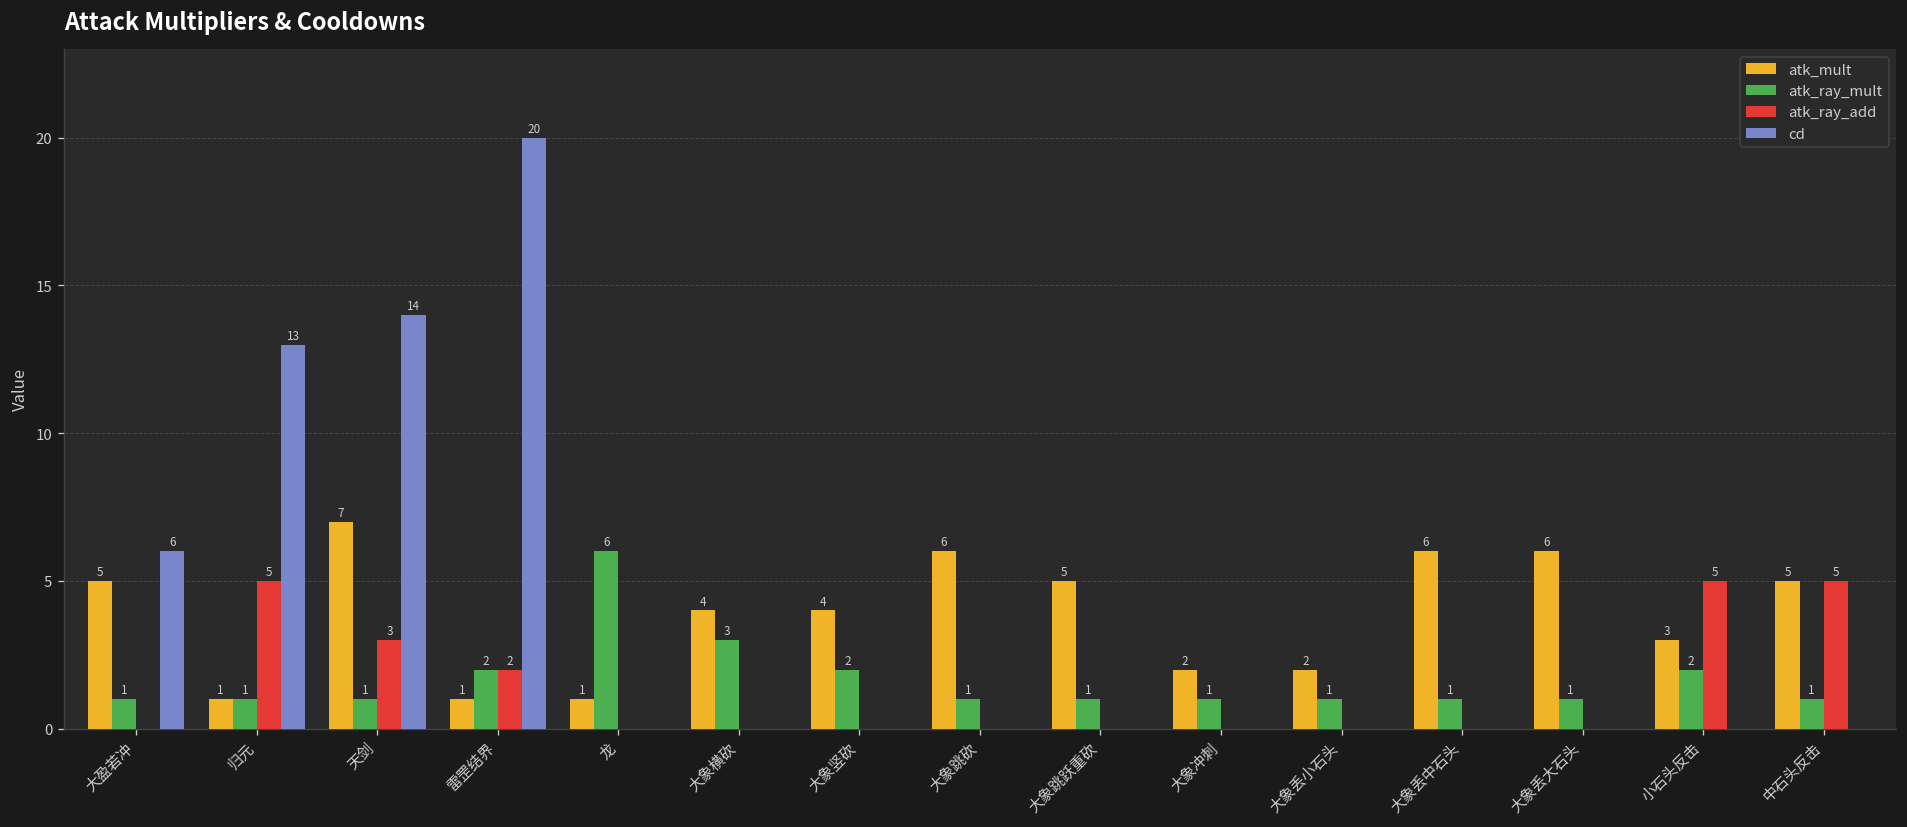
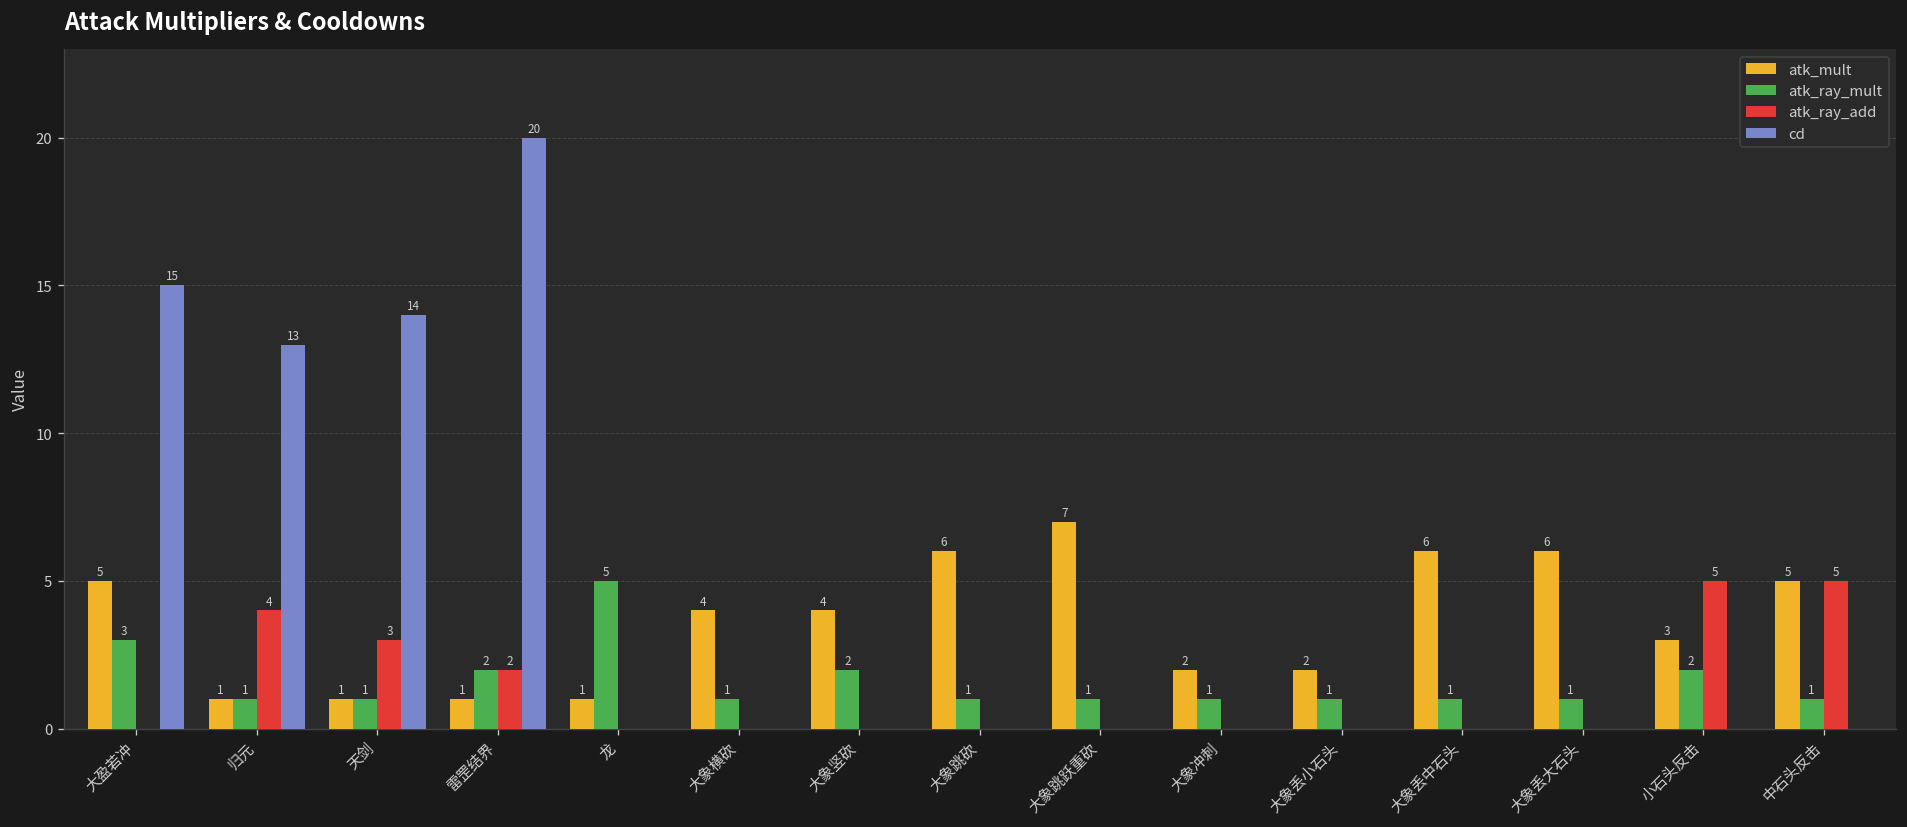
  {
    "atk_mult": {
      "大盈若冲": 5,
      "归元": 1,
-     "天剑": 7,
+     "天剑": 1,
      "雷罡结界": 1,
      "龙": 1,
      "大象横砍": 4,
      "大象竖砍": 4,
      "大象跳砍": 6,
-     "大象跳跃重砍": 5,
+     "大象跳跃重砍": 7,
      "大象冲刺": 2,
      "大象丢小石头": 2,
      "大象丢中石头": 6,
      "大象丢大石头": 6,
      "小石头反击": 3,
      "中石头反击": 5
    },
    "atk_ray_mult": {
-     "大盈若冲": 1,
+     "大盈若冲": 3,
      "归元": 1,
      "天剑": 1,
      "雷罡结界": 2,
-     "龙": 6,
-     "大象横砍": 3,
+     "龙": 5,
+     "大象横砍": 1,
      "大象竖砍": 2,
      "大象跳砍": 1,
      "大象跳跃重砍": 1,
      "大象冲刺": 1,
      "大象丢小石头": 1,
      "大象丢中石头": 1,
      "大象丢大石头": 1,
      "小石头反击": 2,
      "中石头反击": 1
    },
    "atk_ray_add": {
-     "归元": 5,
+     "归元": 4,
      "天剑": 3,
      "雷罡结界": 2,
      "小石头反击": 5,
      "中石头反击": 5
    },
    "cd": {
-     "大盈若冲": 6,
+     "大盈若冲": 15,
      "归元": 13,
      "天剑": 14,
      "雷罡结界": 20
    }
  }
